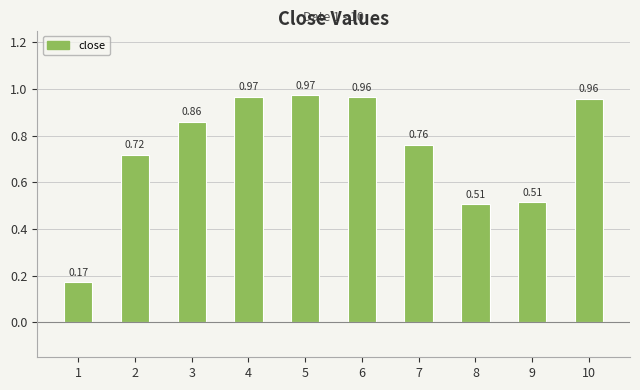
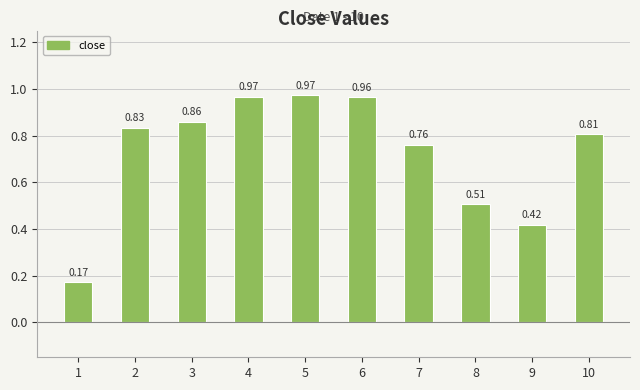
  {
    "1": 0.17,
-   "2": 0.72,
+   "2": 0.83,
    "3": 0.86,
    "4": 0.97,
    "5": 0.97,
    "6": 0.96,
    "7": 0.76,
    "8": 0.51,
-   "9": 0.51,
-   "10": 0.96
+   "9": 0.42,
+   "10": 0.81
  }
